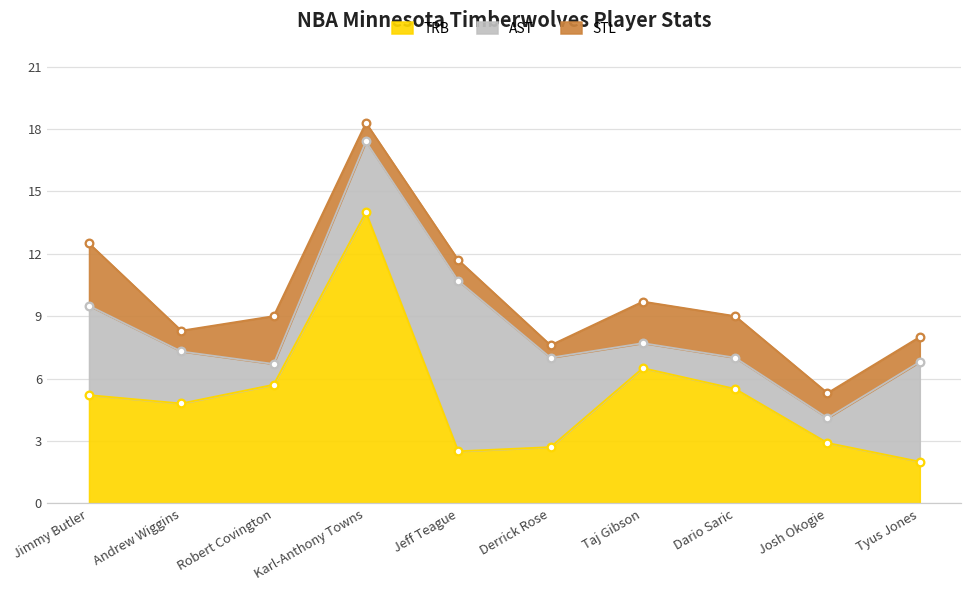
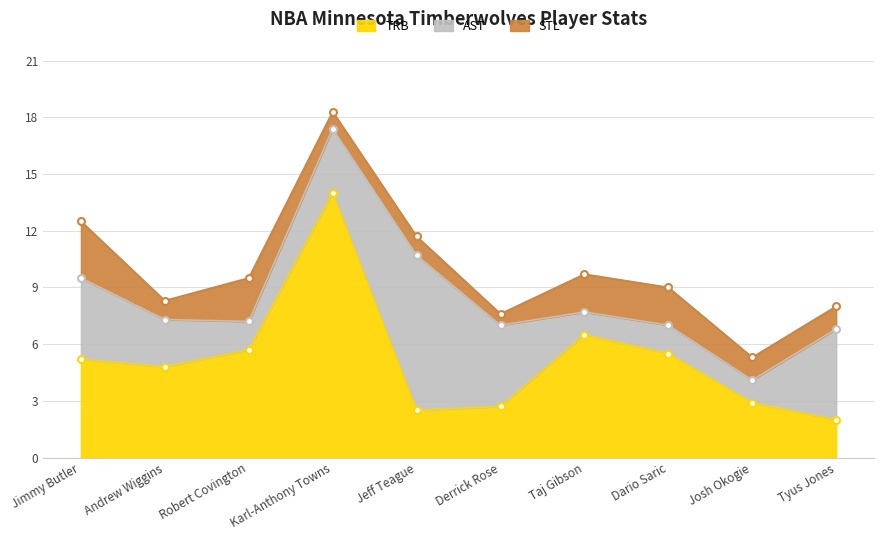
  {
    "TRB": {
      "Jimmy Butler": 5.2,
      "Andrew Wiggins": 4.8,
      "Robert Covington": 5.7,
      "Karl-Anthony Towns": 14.0,
      "Jeff Teague": 2.5,
      "Derrick Rose": 2.7,
      "Taj Gibson": 6.5,
      "Dario Saric": 5.5,
      "Josh Okogie": 2.9,
      "Tyus Jones": 2.0
    },
    "AST": {
      "Jimmy Butler": 4.3,
      "Andrew Wiggins": 2.5,
-     "Robert Covington": 1.0,
+     "Robert Covington": 1.5,
      "Karl-Anthony Towns": 3.4,
      "Jeff Teague": 8.2,
      "Derrick Rose": 4.3,
      "Taj Gibson": 1.2,
      "Dario Saric": 1.5,
      "Josh Okogie": 1.2,
      "Tyus Jones": 4.8
    },
    "STL": {
      "Jimmy Butler": 3.0,
      "Andrew Wiggins": 1.0,
      "Robert Covington": 2.3,
      "Karl-Anthony Towns": 0.9,
      "Jeff Teague": 1.0,
      "Derrick Rose": 0.6,
      "Taj Gibson": 2.0,
      "Dario Saric": 2.0,
      "Josh Okogie": 1.2,
      "Tyus Jones": 1.2
    }
  }
